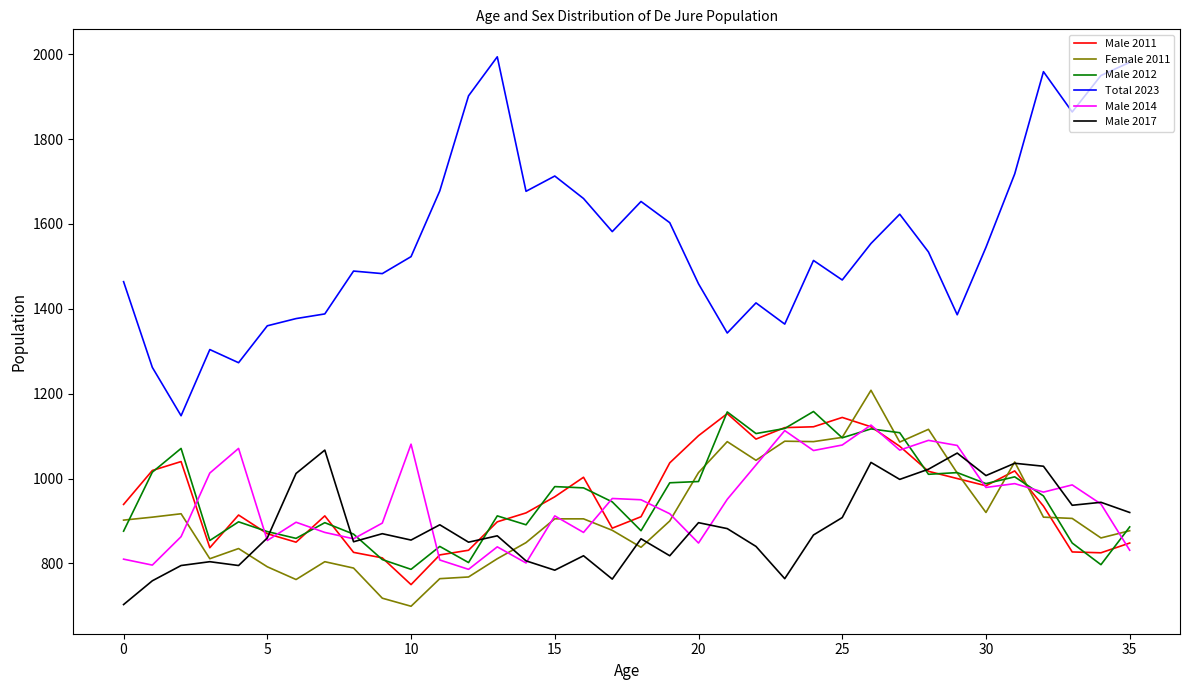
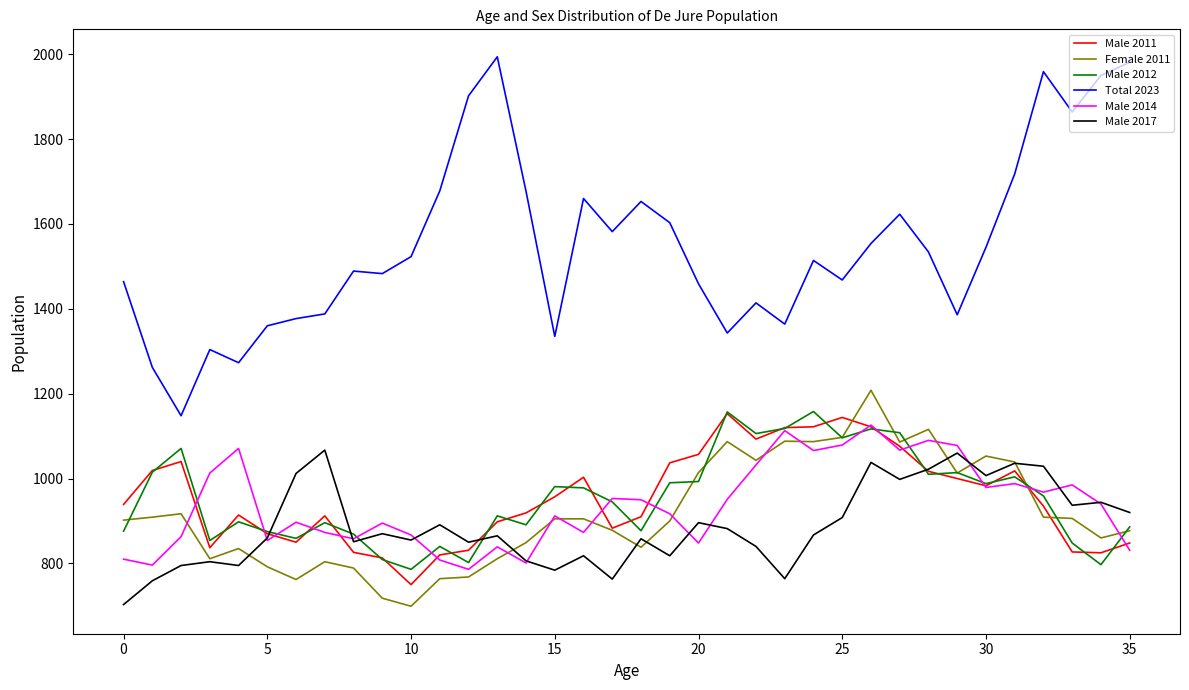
  {
    "Male 2011": {
      "0": 940,
      "10": 750,
      "15": 960,
-     "20": 1100,
+     "20": 1060,
      "25": 1140,
      "35": 850
    },
    "Female 2011": {
      "0": 900,
      "5": 790,
      "10": 700,
      "15": 910,
      "20": 1010,
-     "30": 920,
+     "30": 1050,
      "35": 880
    },
    "Male 2012": {
      "0": 880,
      "10": 790,
      "15": 980,
      "20": 990,
      "35": 890
    },
    "Total 2023": {
      "0": 1460,
      "5": 1360,
      "10": 1520,
-     "15": 1710,
+     "15": 1340,
      "20": 1460,
      "25": 1470,
      "30": 1550
    },
    "Male 2014": {
      "0": 810,
      "5": 850,
-     "10": 1080,
+     "10": 870,
      "15": 910,
      "20": 850,
      "25": 1080,
      "35": 830
    },
    "Male 2017": {
      "0": 700,
      "5": 860,
      "10": 860,
      "15": 780,
      "20": 900,
      "25": 910,
      "30": 1010,
      "35": 920
    }
  }
